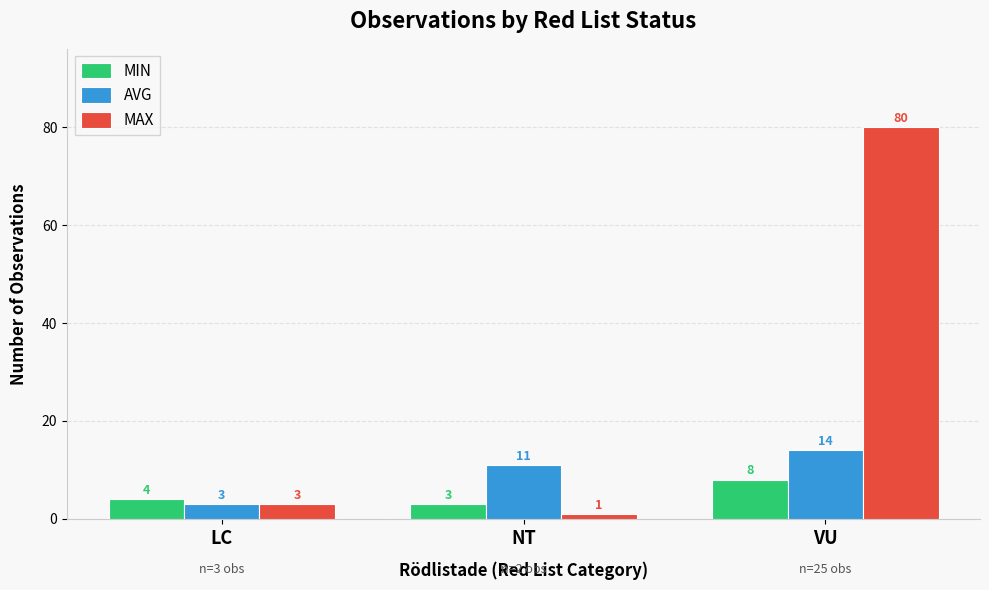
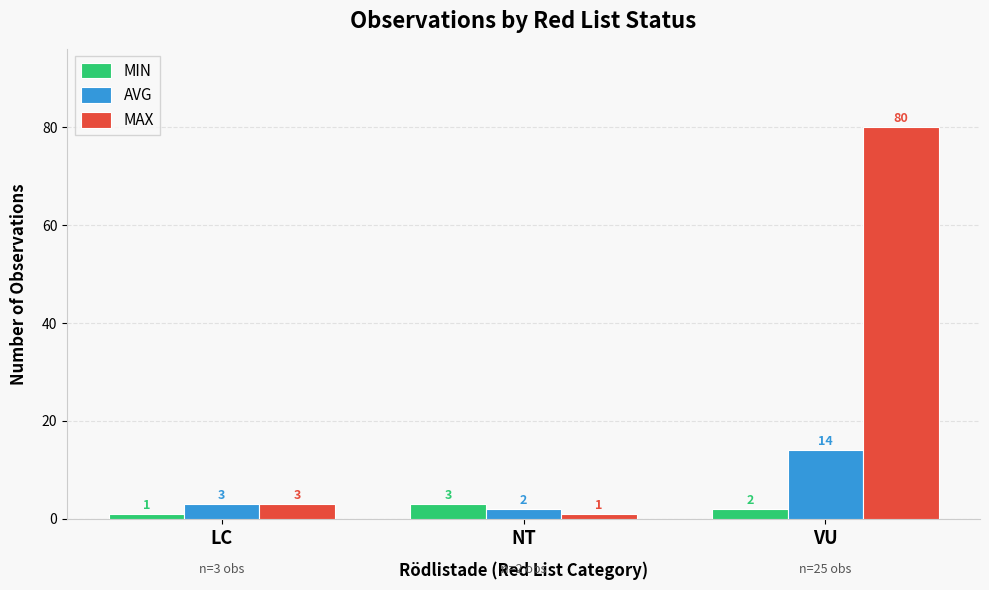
  {
    "MIN": {
-     "LC": 4,
+     "LC": 1,
      "NT": 3,
-     "VU": 8
+     "VU": 2
    },
    "AVG": {
      "LC": 3,
-     "NT": 11,
+     "NT": 2,
      "VU": 14
    },
    "MAX": {
      "LC": 3,
      "NT": 1,
      "VU": 80
    }
  }
